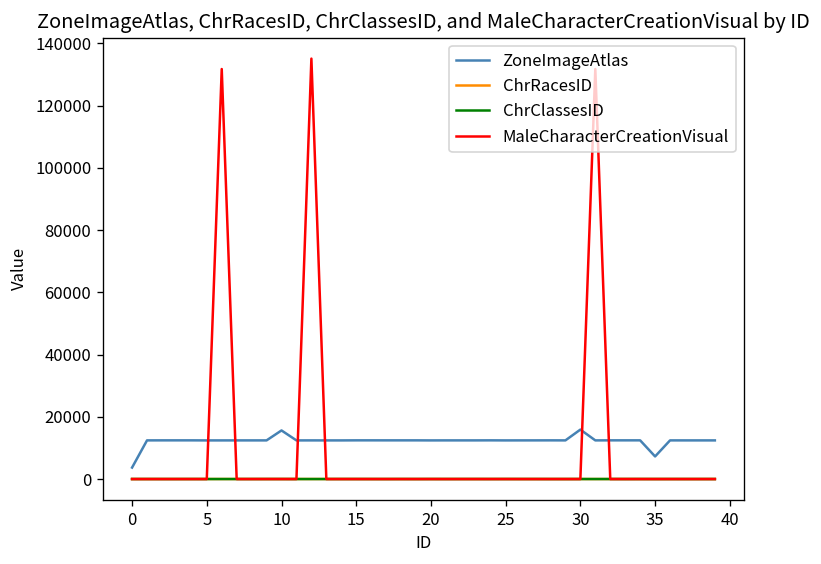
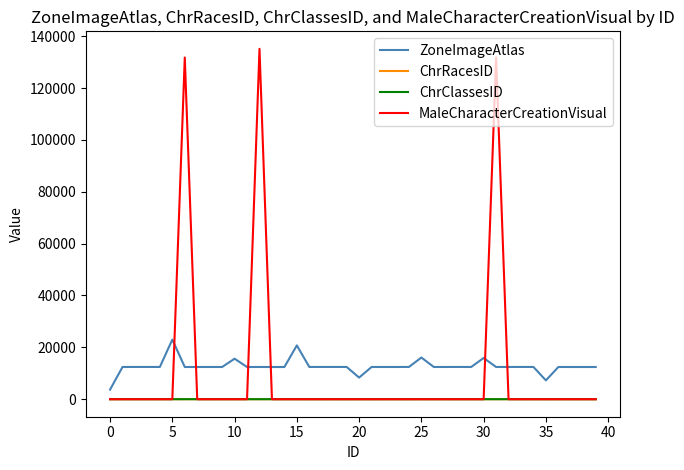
  {
    "ZoneImageAtlas": {
      "0": 4000,
-     "5": 12000,
+     "5": 23000,
      "10": 16000,
-     "15": 12000,
-     "20": 12000,
-     "25": 12000,
+     "15": 21000,
+     "20": 8000,
+     "25": 16000,
      "30": 16000,
      "35": 7000
    }
  }
